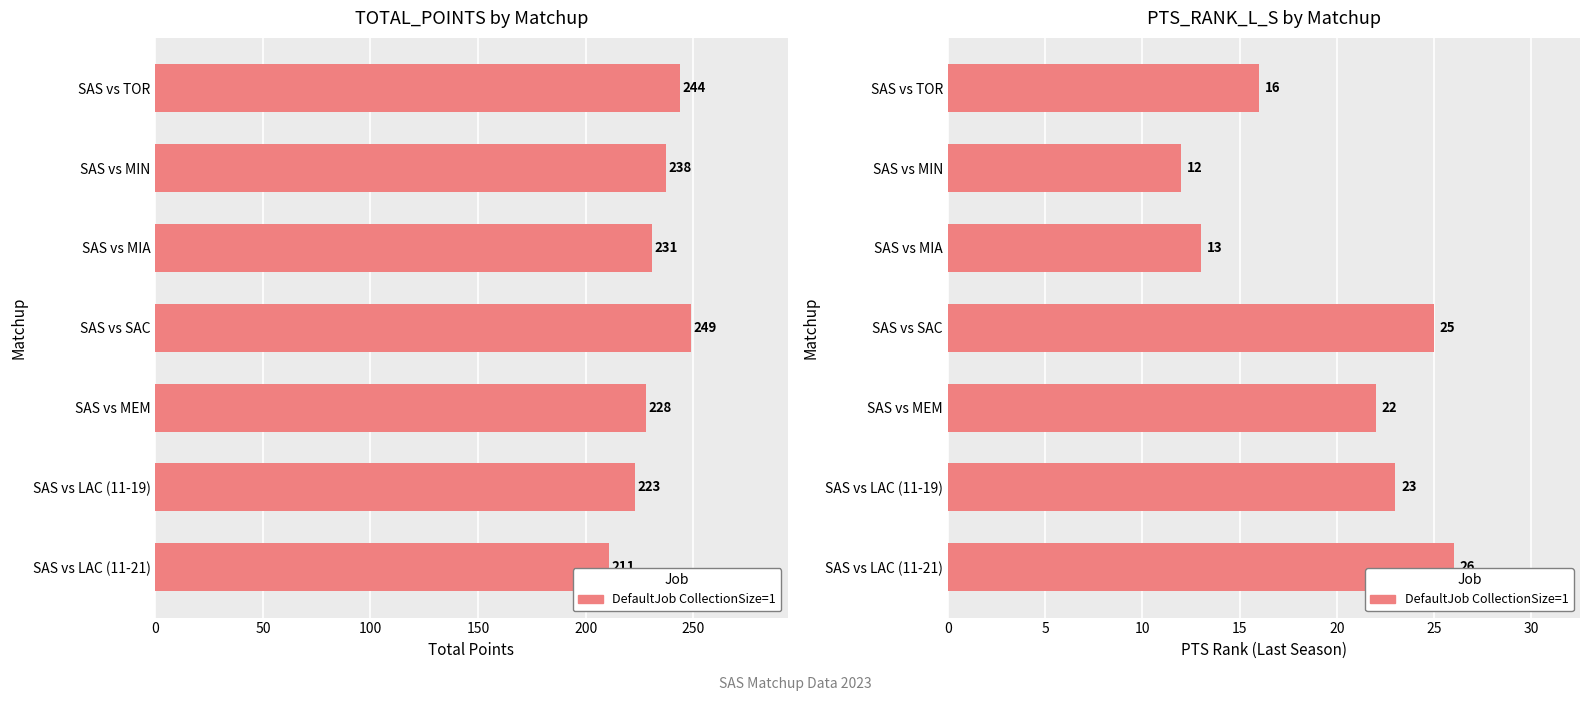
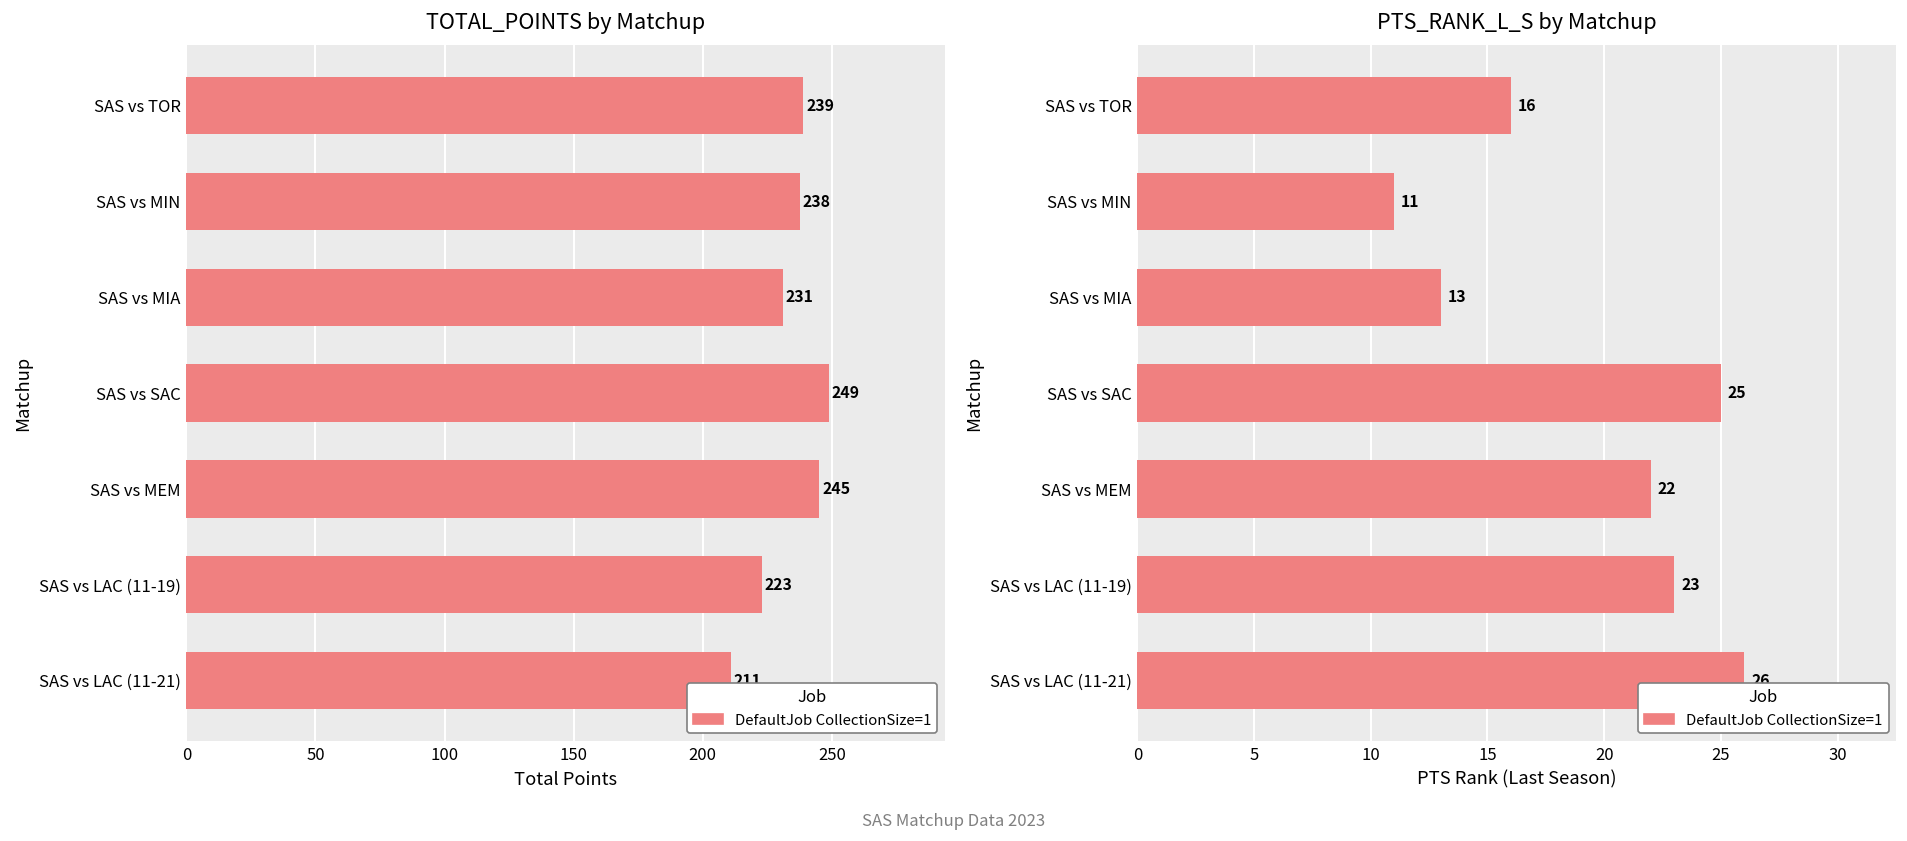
  {
    "TOTAL_POINTS by Matchup": {
-     "SAS vs TOR": 244,
+     "SAS vs TOR": 239,
      "SAS vs MIN": 238,
      "SAS vs MIA": 231,
      "SAS vs SAC": 249,
-     "SAS vs MEM": 228,
+     "SAS vs MEM": 245,
      "SAS vs LAC (11-19)": 223
    },
    "PTS_RANK_L_S by Matchup": {
      "SAS vs TOR": 16,
-     "SAS vs MIN": 12,
+     "SAS vs MIN": 11,
      "SAS vs MIA": 13,
      "SAS vs SAC": 25,
      "SAS vs MEM": 22,
      "SAS vs LAC (11-19)": 23
    }
  }
